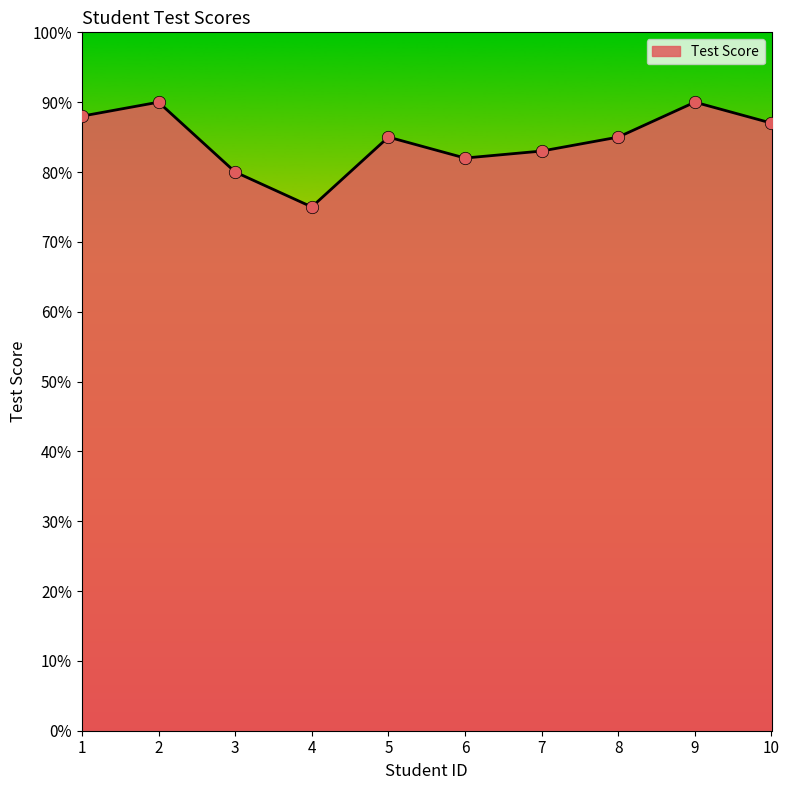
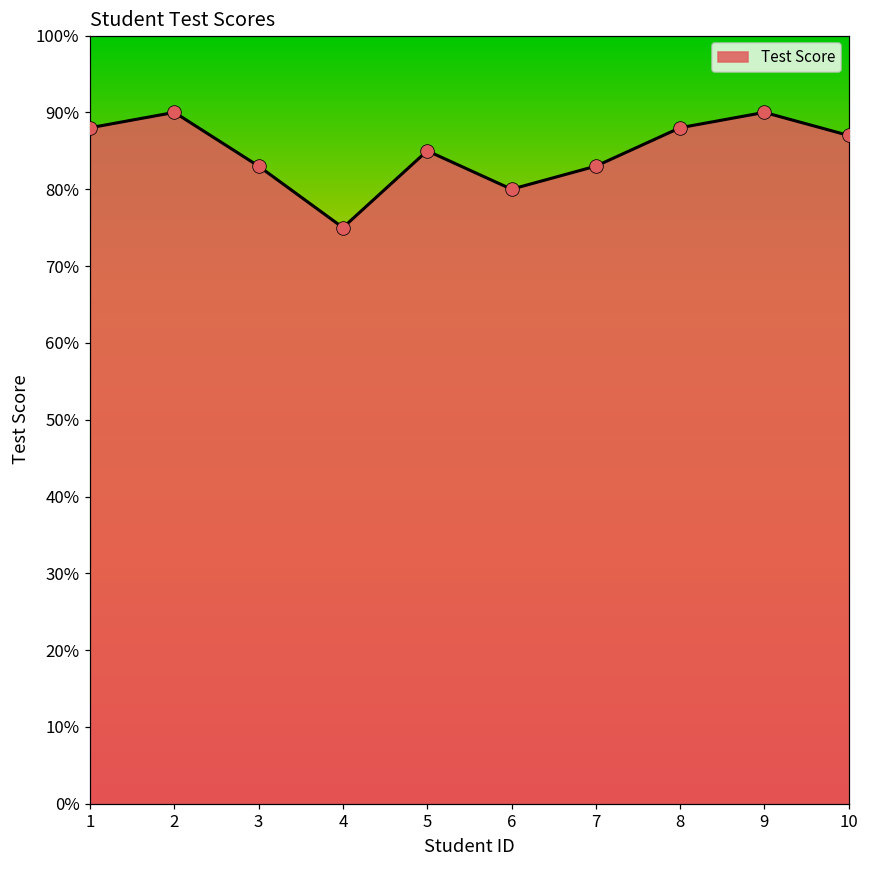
  {
    "1": "88%",
    "2": "90%",
-   "3": "80%",
+   "3": "83%",
    "4": "75%",
    "5": "85%",
-   "6": "82%",
+   "6": "80%",
    "7": "83%",
-   "8": "85%",
+   "8": "88%",
    "9": "90%",
    "10": "87%"
  }
